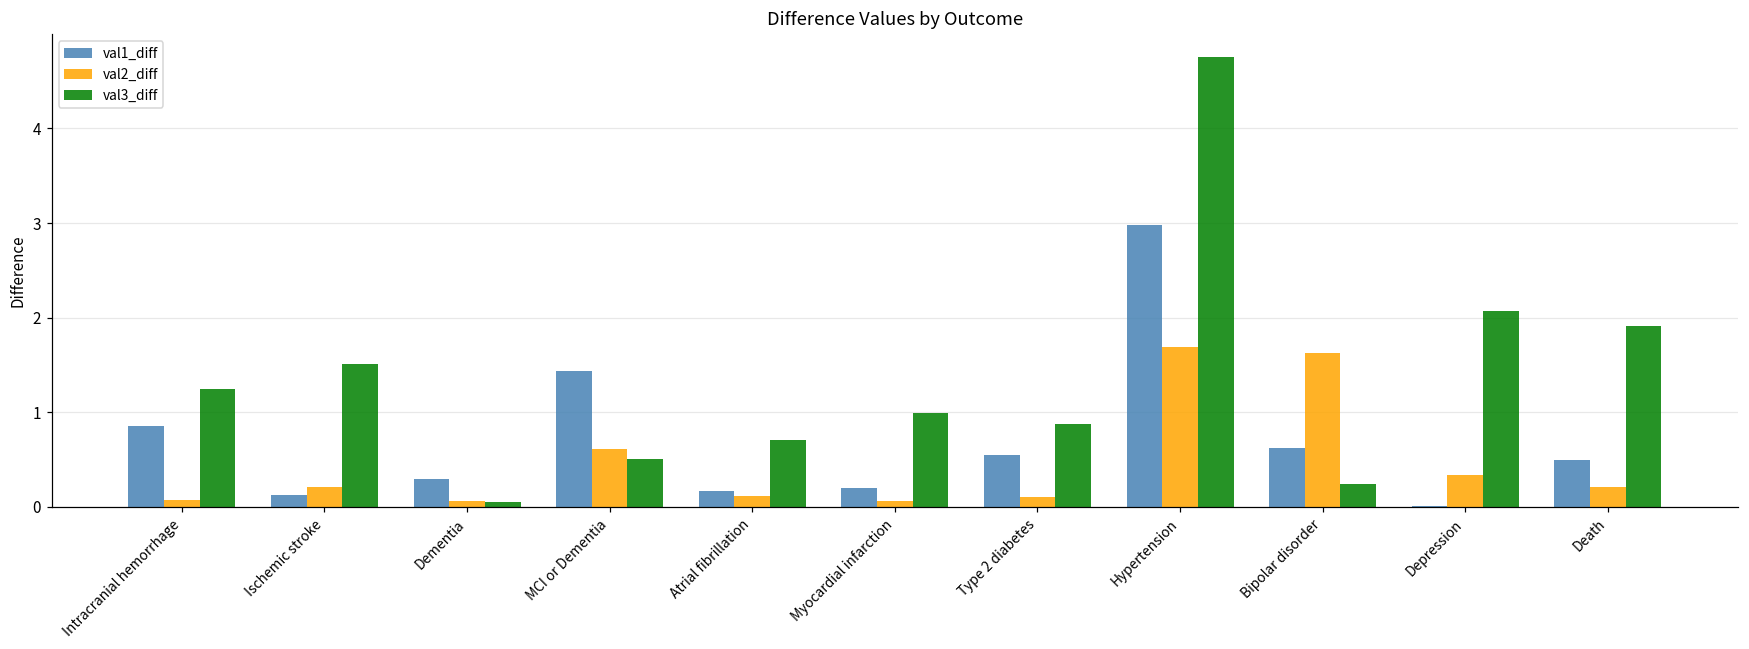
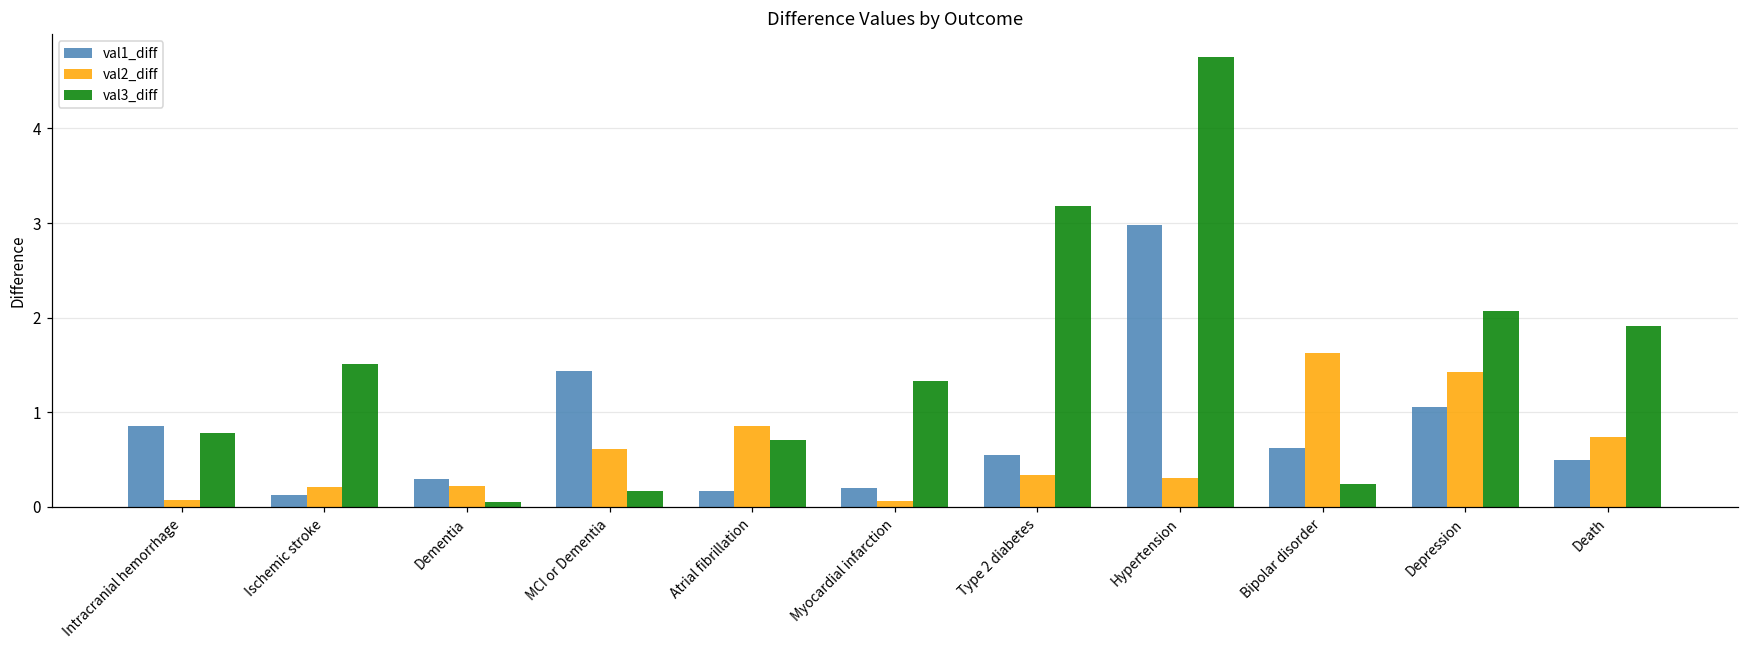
  {
    "val1_diff": {
      "Intracranial hemorrhage": 0.9,
      "Ischemic stroke": 0.1,
      "Dementia": 0.3,
      "MCI or Dementia": 1.4,
      "Atrial fibrillation": 0.2,
      "Myocardial infarction": 0.2,
      "Type 2 diabetes": 0.6,
      "Hypertension": 3.0,
      "Bipolar disorder": 0.6,
-     "Depression": 0.0,
+     "Depression": 1.1,
      "Death": 0.5
    },
    "val2_diff": {
      "Intracranial hemorrhage": 0.1,
      "Ischemic stroke": 0.2,
-     "Dementia": 0.1,
+     "Dementia": 0.2,
      "MCI or Dementia": 0.6,
-     "Atrial fibrillation": 0.1,
+     "Atrial fibrillation": 0.8,
      "Myocardial infarction": 0.1,
-     "Type 2 diabetes": 0.1,
-     "Hypertension": 1.7,
+     "Type 2 diabetes": 0.3,
+     "Hypertension": 0.3,
      "Bipolar disorder": 1.6,
-     "Depression": 0.3,
-     "Death": 0.2
+     "Depression": 1.4,
+     "Death": 0.7
    },
    "val3_diff": {
-     "Intracranial hemorrhage": 1.2,
+     "Intracranial hemorrhage": 0.8,
      "Ischemic stroke": 1.5,
      "Dementia": 0.1,
-     "MCI or Dementia": 0.5,
+     "MCI or Dementia": 0.2,
      "Atrial fibrillation": 0.7,
-     "Myocardial infarction": 1.0,
-     "Type 2 diabetes": 0.9,
+     "Myocardial infarction": 1.3,
+     "Type 2 diabetes": 3.2,
      "Hypertension": 4.8,
      "Bipolar disorder": 0.2,
      "Depression": 2.1,
      "Death": 1.9
    }
  }
